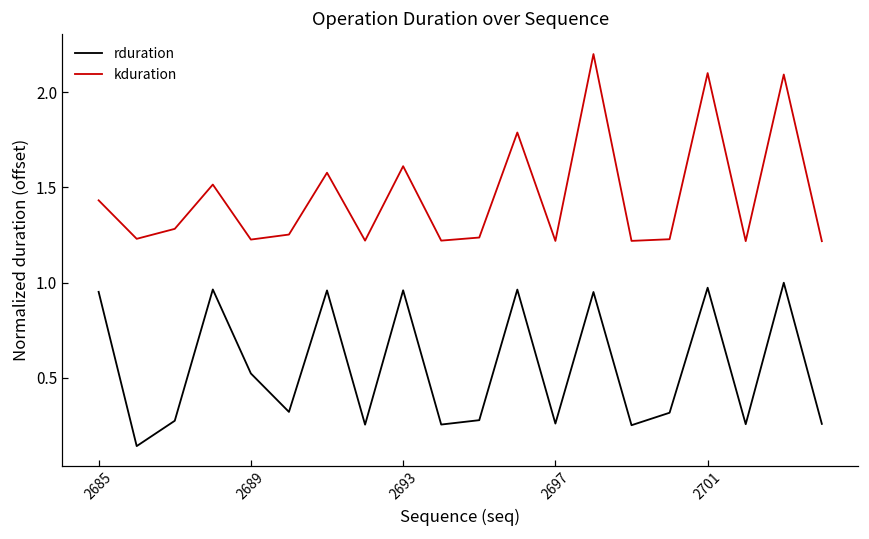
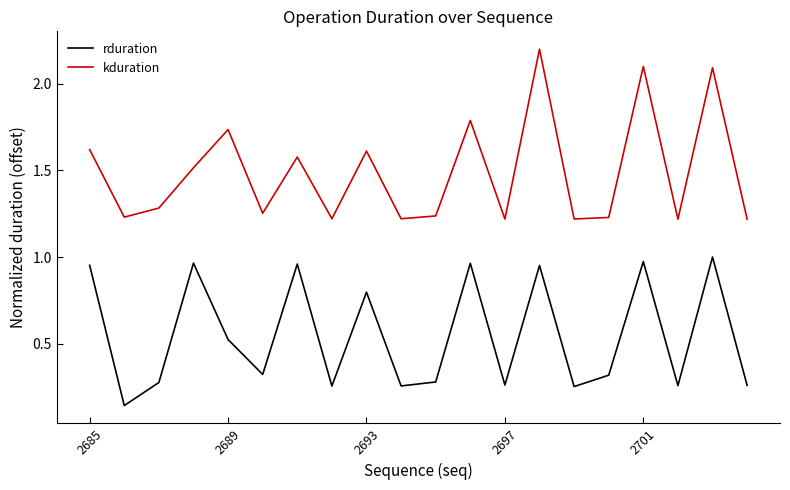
  {
    "rduration": {
      "2685": 0.95,
      "2689": 0.52,
-     "2693": 0.96,
+     "2693": 0.80,
      "2697": 0.26,
      "2701": 0.97
    },
    "kduration": {
-     "2685": 1.43,
-     "2689": 1.23,
+     "2685": 1.62,
+     "2689": 1.74,
      "2693": 1.61,
      "2697": 1.22,
      "2701": 2.10
    }
  }
